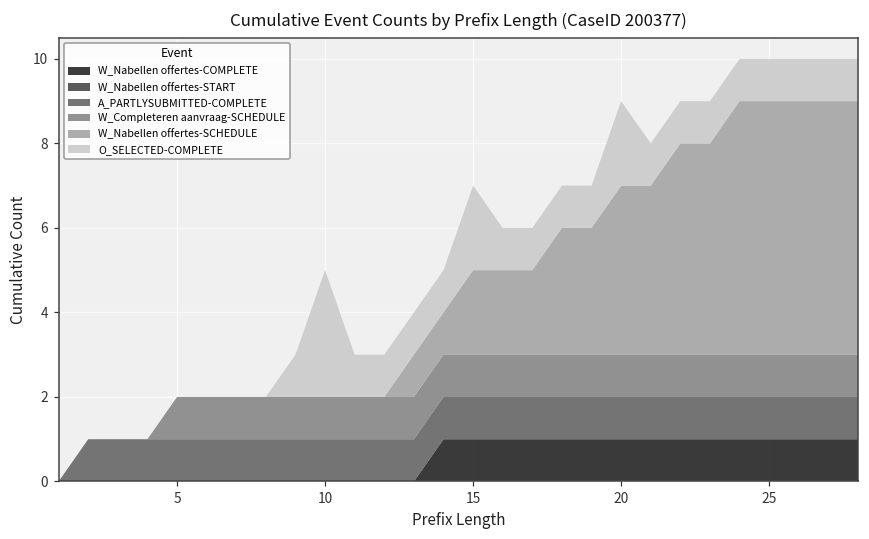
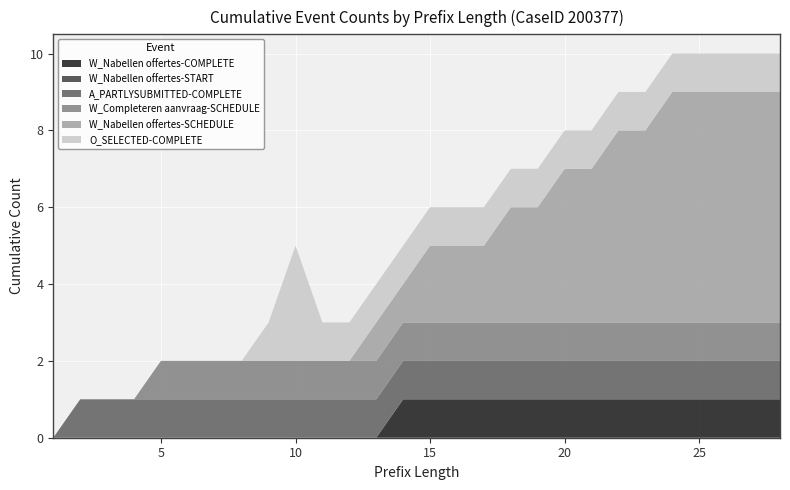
  {
    "O_SELECTED-COMPLETE": {
      "10": 3,
-     "15": 2,
-     "20": 2,
+     "15": 1,
+     "20": 1,
      "25": 1
    }
  }
